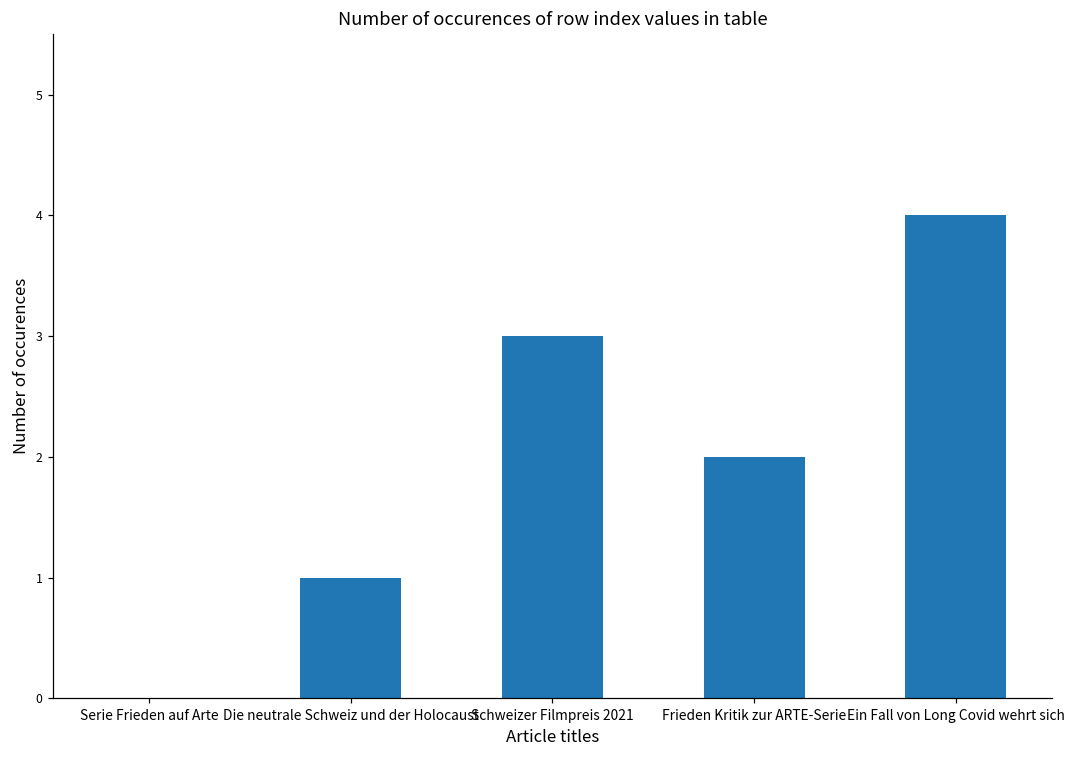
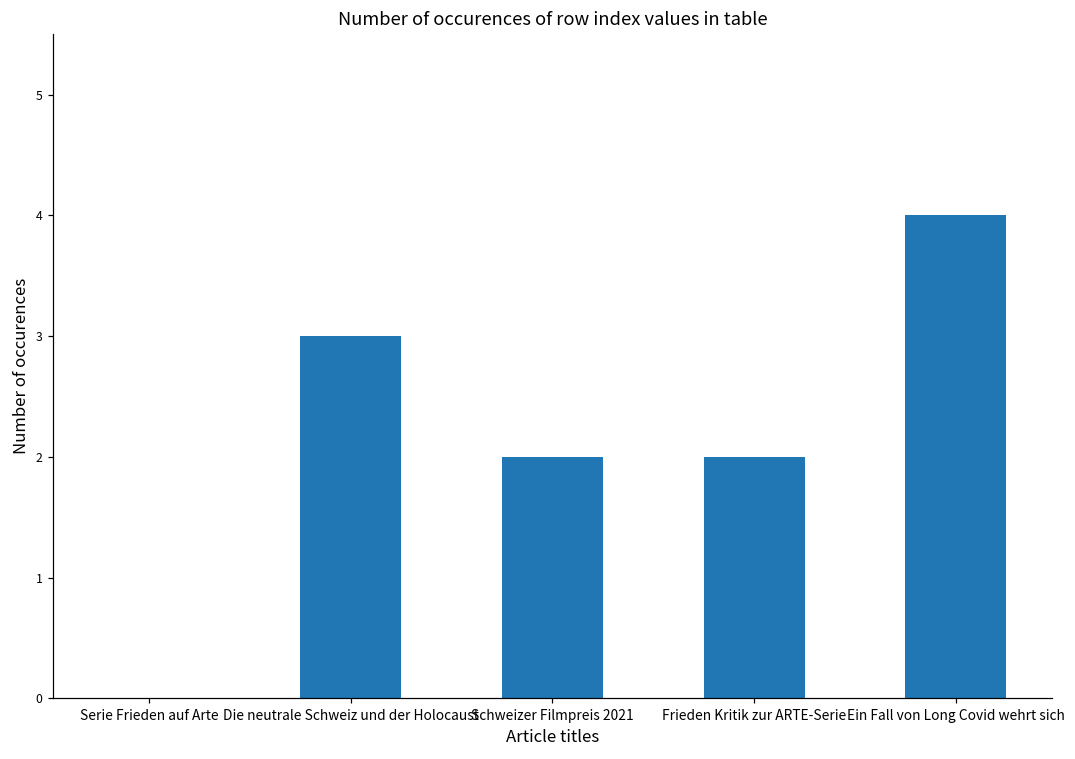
  {
    "Serie Frieden auf Arte": 0,
-   "Die neutrale Schweiz und der Holocaust": 1,
-   "Schweizer Filmpreis 2021": 3,
+   "Die neutrale Schweiz und der Holocaust": 3,
+   "Schweizer Filmpreis 2021": 2,
    "Frieden Kritik zur ARTE-Serie": 2,
    "Ein Fall von Long Covid wehrt sich": 4
  }
